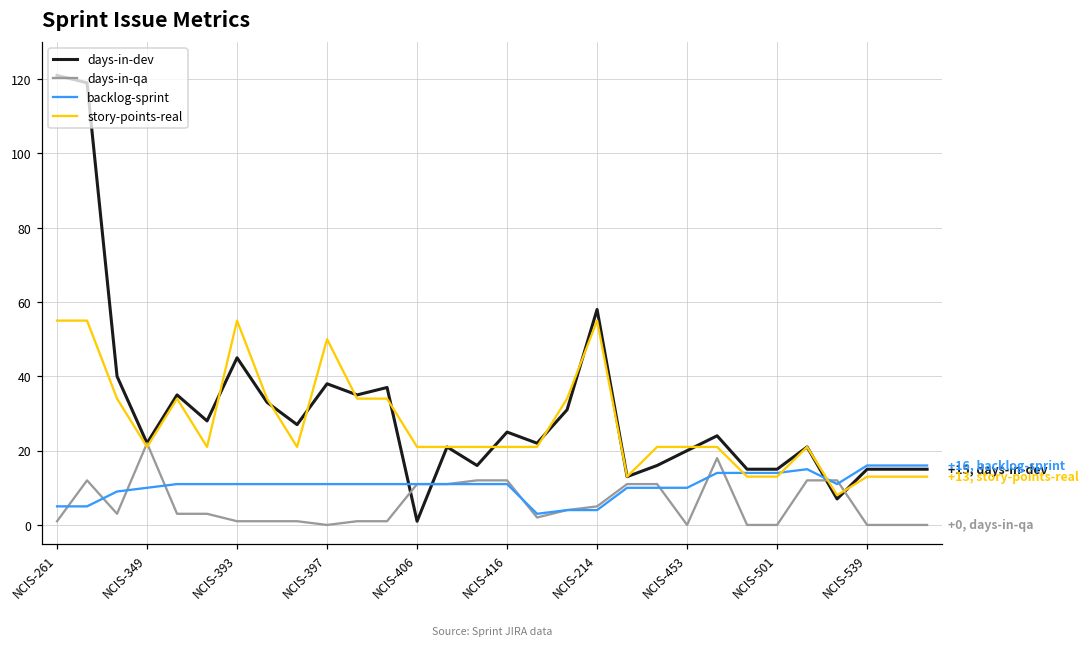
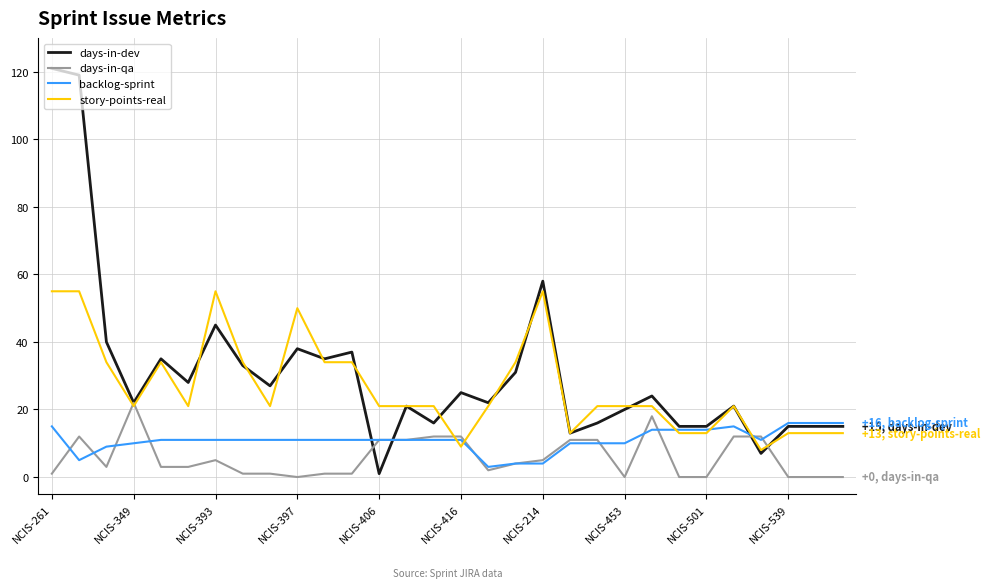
  {
    "days-in-dev": {
      "NCIS-393": 45,
      "NCIS-397": 38,
      "NCIS-406": 1,
      "NCIS-416": 25,
      "NCIS-214": 58,
      "NCIS-453": 20,
      "NCIS-501": 15,
      "NCIS-539": 15
    },
    "days-in-qa": {
      "NCIS-261": 1,
-     "NCIS-393": 1,
+     "NCIS-393": 5,
      "NCIS-397": 0,
      "NCIS-416": 12,
      "NCIS-214": 5,
      "NCIS-453": 0,
      "NCIS-501": 0,
      "NCIS-539": 0
    },
    "backlog-sprint": {
-     "NCIS-261": 5,
+     "NCIS-261": 15,
      "NCIS-349": 10,
      "NCIS-393": 11,
      "NCIS-397": 11,
      "NCIS-416": 11,
      "NCIS-214": 4,
      "NCIS-453": 10,
      "NCIS-501": 14,
      "NCIS-539": 16
    },
    "story-points-real": {
      "NCIS-261": 55,
      "NCIS-349": 21,
      "NCIS-393": 55,
      "NCIS-397": 50,
      "NCIS-406": 21,
-     "NCIS-416": 21,
+     "NCIS-416": 9,
      "NCIS-214": 55,
      "NCIS-453": 21,
      "NCIS-501": 13,
      "NCIS-539": 13
    }
  }
